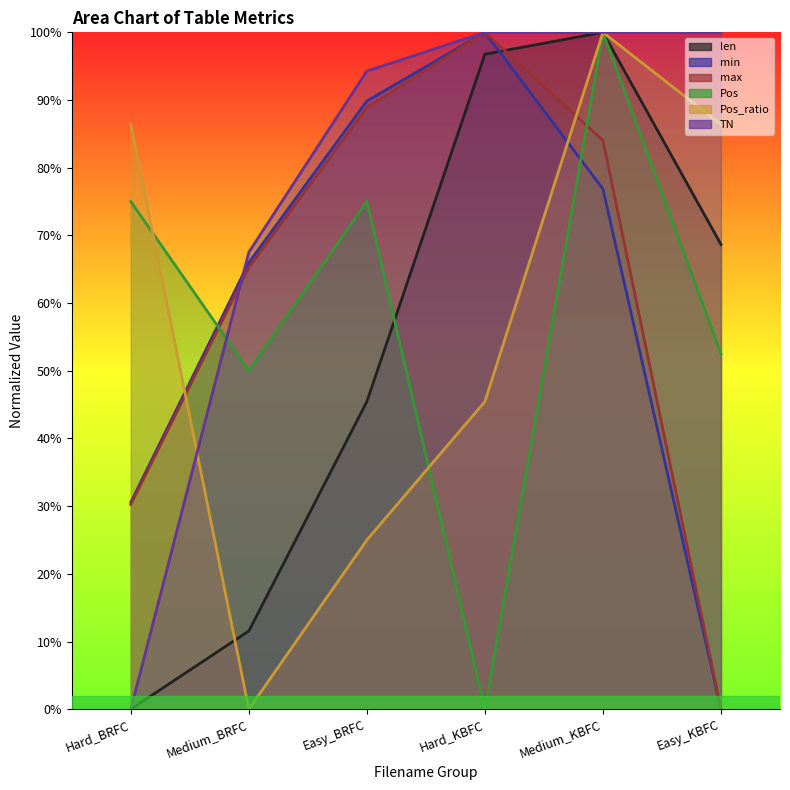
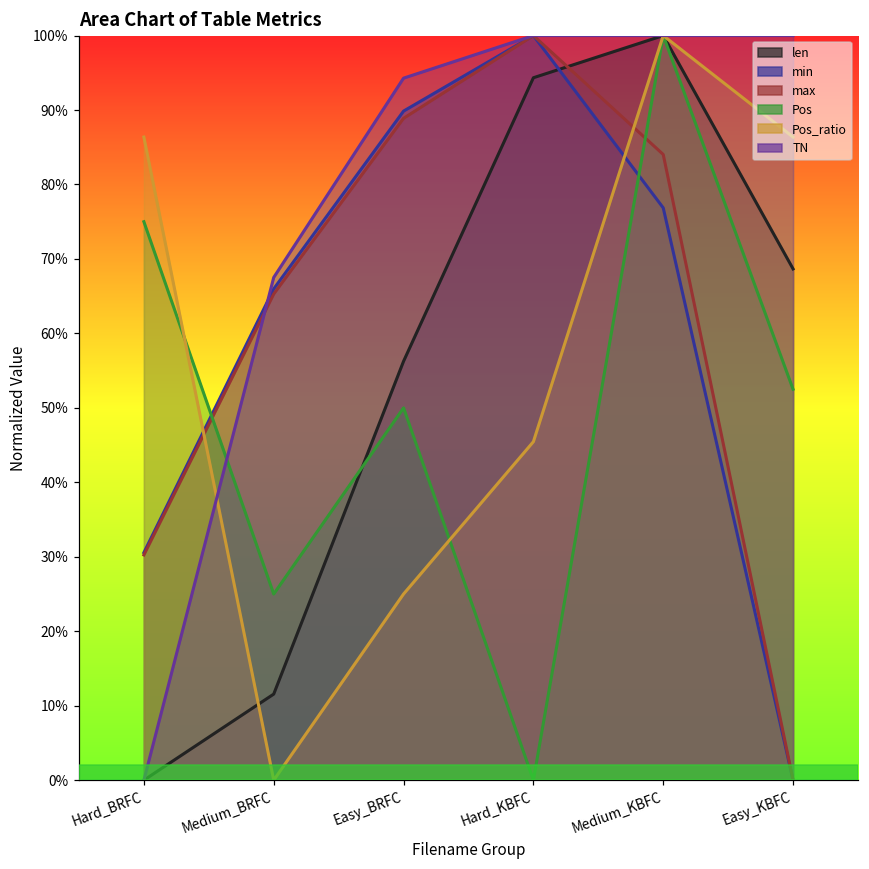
  {
    "len": {
      "Medium_BRFC": "12%",
-     "Easy_BRFC": "45%",
-     "Hard_KBFC": "97%",
+     "Easy_BRFC": "56%",
+     "Hard_KBFC": "94%",
      "Easy_KBFC": "69%"
    },
    "Pos": {
      "Hard_BRFC": "75%",
-     "Medium_BRFC": "50%",
-     "Easy_BRFC": "75%",
+     "Medium_BRFC": "25%",
+     "Easy_BRFC": "50%",
      "Easy_KBFC": "53%"
    }
  }
